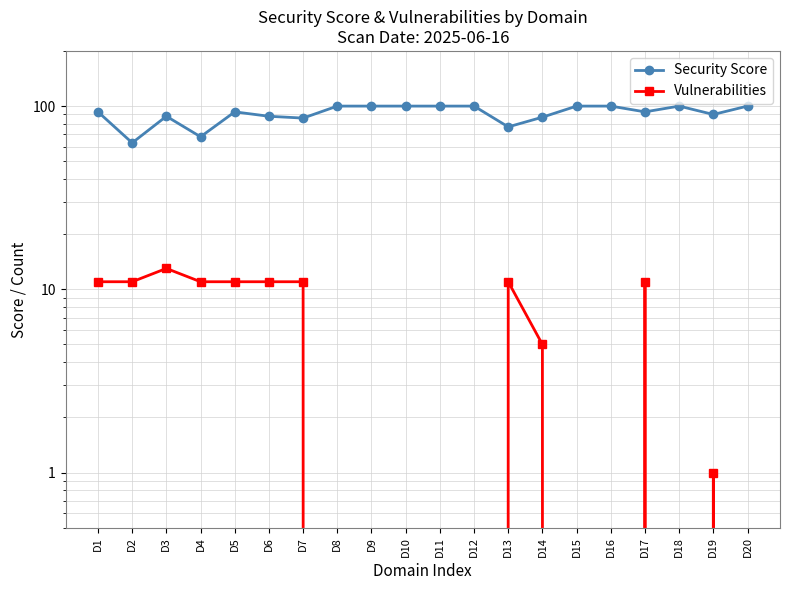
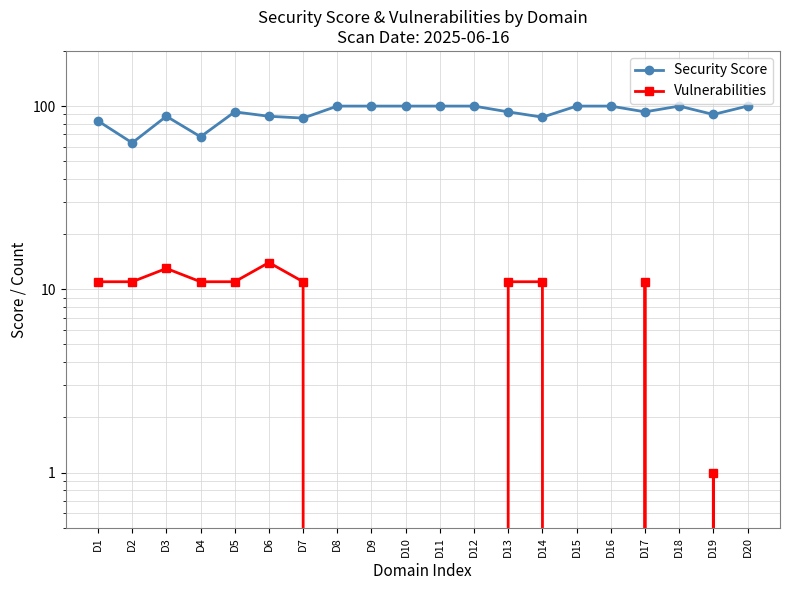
  {
    "Security Score": {
-     "D1": 90,
+     "D1": 80,
      "D2": 63,
      "D3": 90,
      "D4": 68,
      "D5": 90,
      "D6": 90,
      "D7": 90,
      "D8": 100,
      "D9": 100,
      "D10": 100,
      "D11": 100,
      "D12": 100,
-     "D13": 77,
+     "D13": 90,
      "D14": 90,
      "D15": 100,
      "D16": 100,
      "D17": 90,
      "D18": 100,
      "D19": 90,
      "D20": 100
    },
    "Vulnerabilities": {
      "D1": 11,
      "D2": 11,
      "D3": 13,
      "D4": 11,
      "D5": 11,
-     "D6": 11,
+     "D6": 14,
      "D7": 11,
      "D13": 11,
-     "D14": 5,
+     "D14": 11,
      "D17": 11,
      "D19": 1
    }
  }
